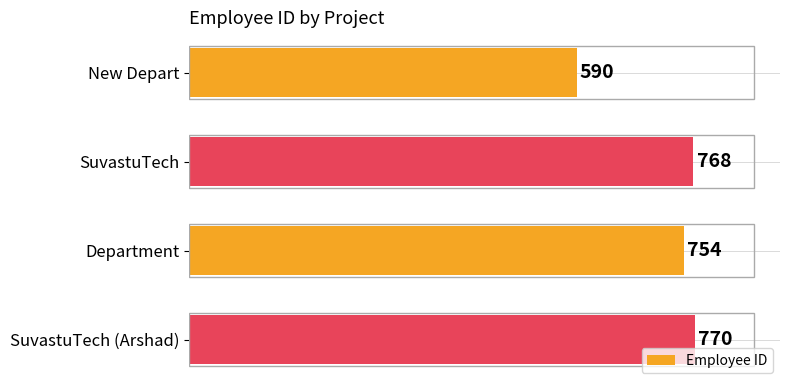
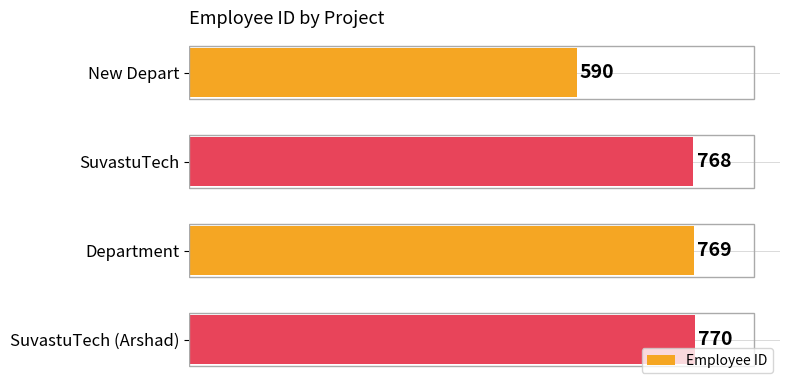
  {
    "New Depart": 590,
    "SuvastuTech": 768,
-   "Department": 754
+   "Department": 769
  }
